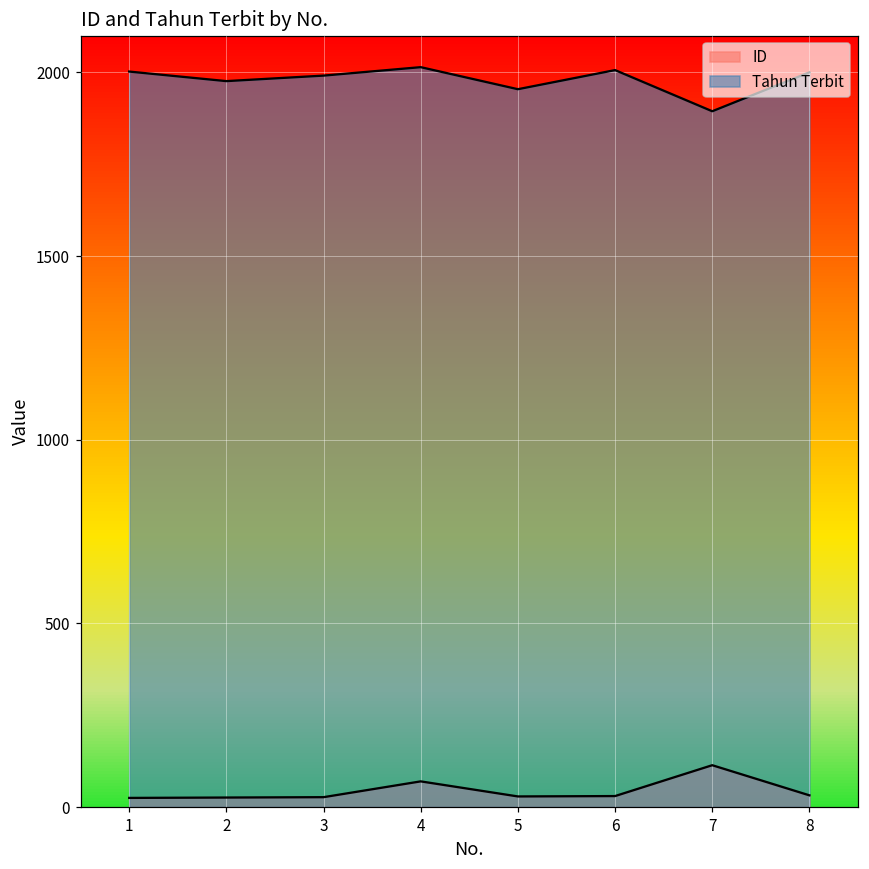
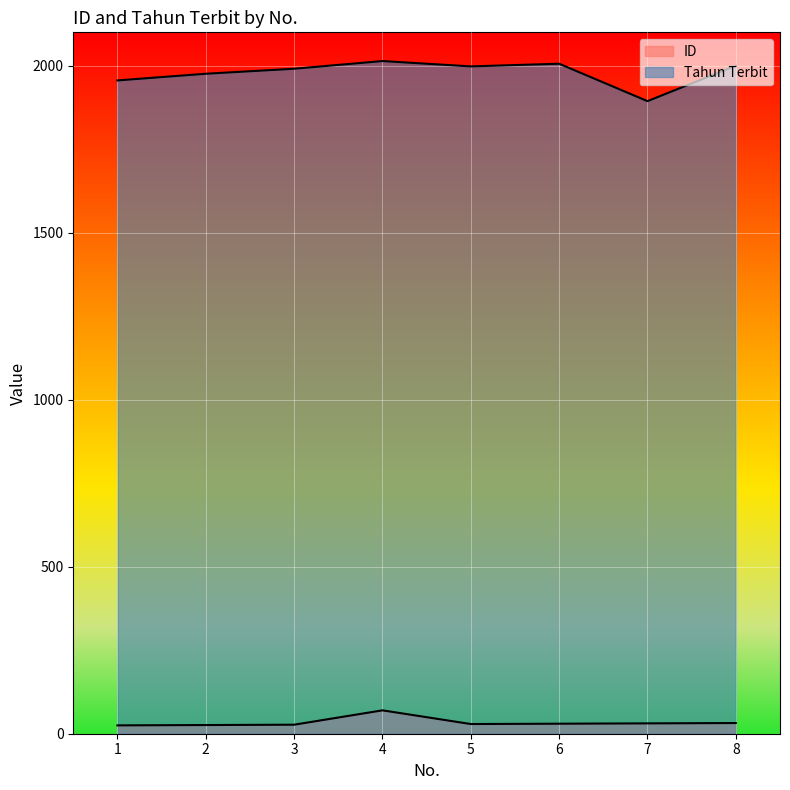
  {
    "ID": {
      "1": 30,
      "2": 30,
      "3": 30,
      "4": 70,
      "5": 30,
      "6": 30,
-     "7": 110,
+     "7": 30,
      "8": 30
    },
    "Tahun Terbit": {
-     "1": 2000,
+     "1": 1960,
      "2": 1980,
      "3": 1990,
      "4": 2010,
-     "5": 1950,
+     "5": 2000,
      "6": 2010,
      "7": 1890
    }
  }
